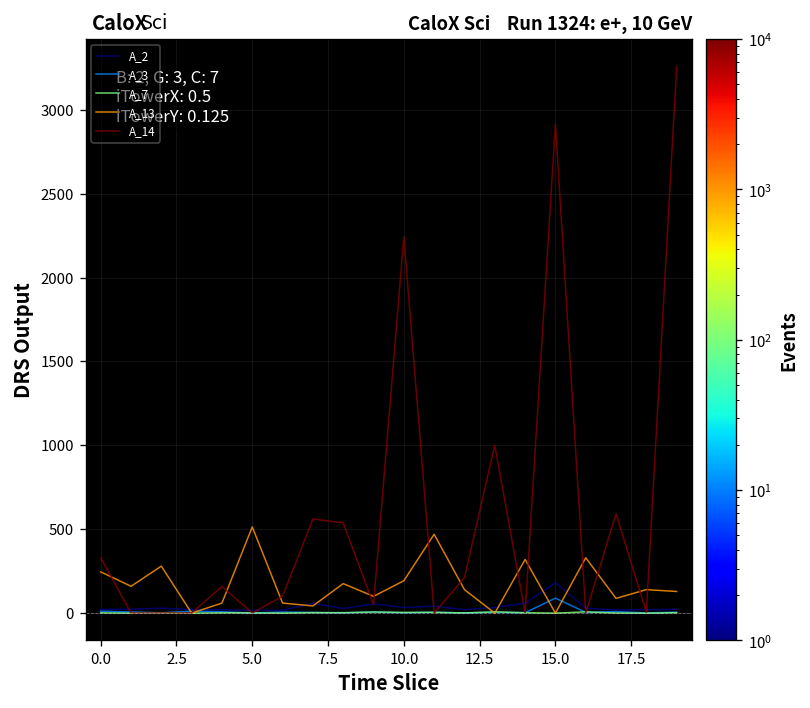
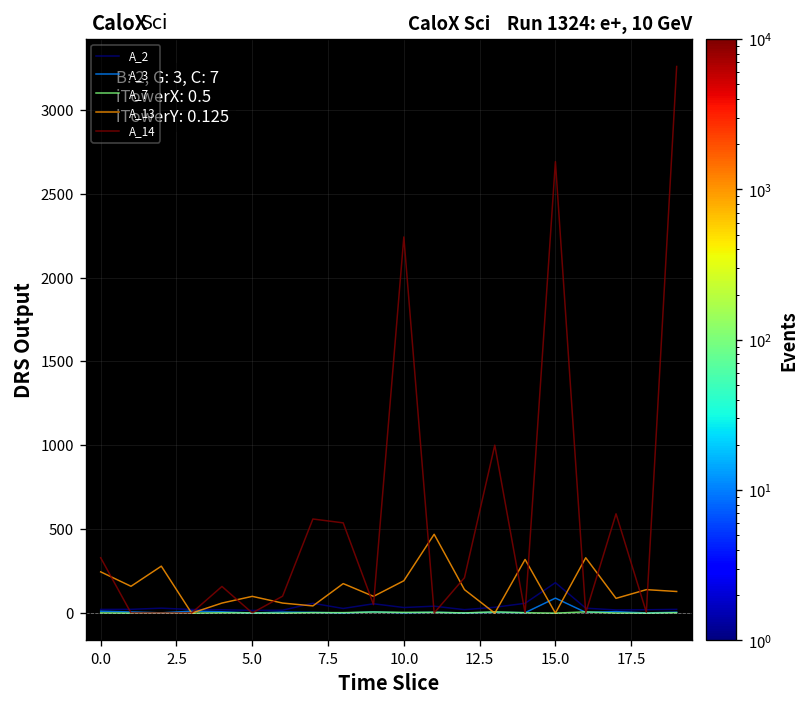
  {
    "A_2": {
      "10.0": 30,
      "15.0": 180
    },
    "A_3": {
      "15.0": 90
    },
    "A_13": {
      "0.0": 250,
-     "5.0": 510,
+     "5.0": 100,
      "10.0": 190
    },
    "A_14": {
      "0.0": 330,
      "10.0": 2240,
-     "15.0": 2920
+     "15.0": 2690
    }
  }
